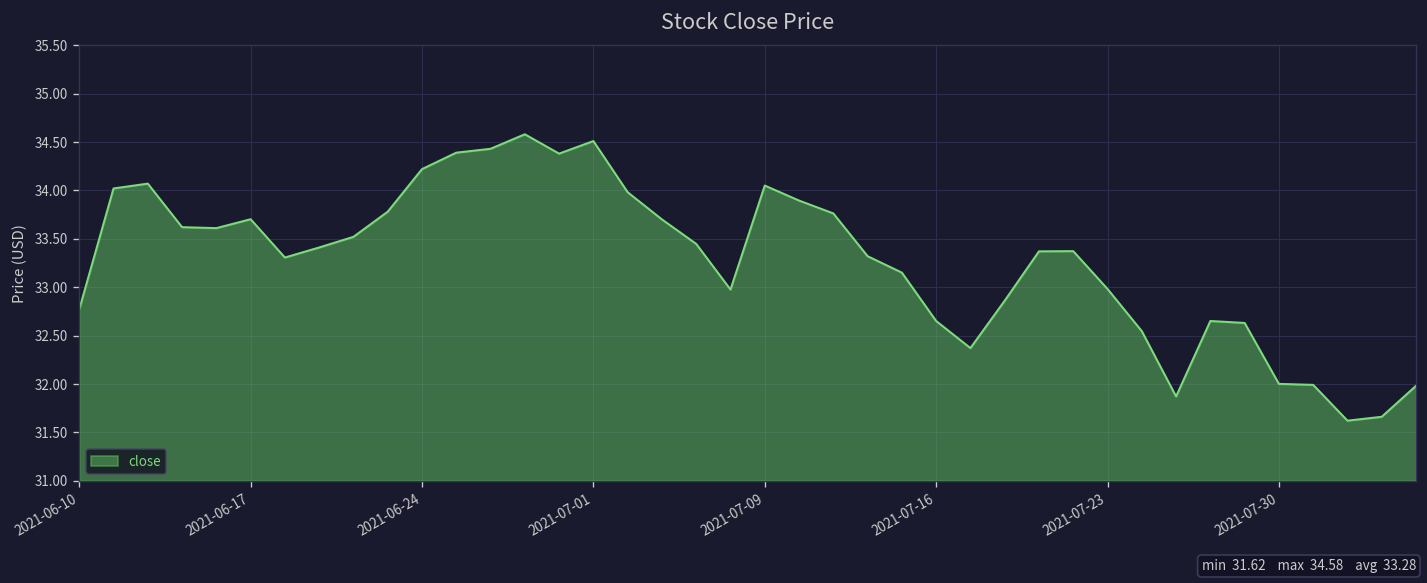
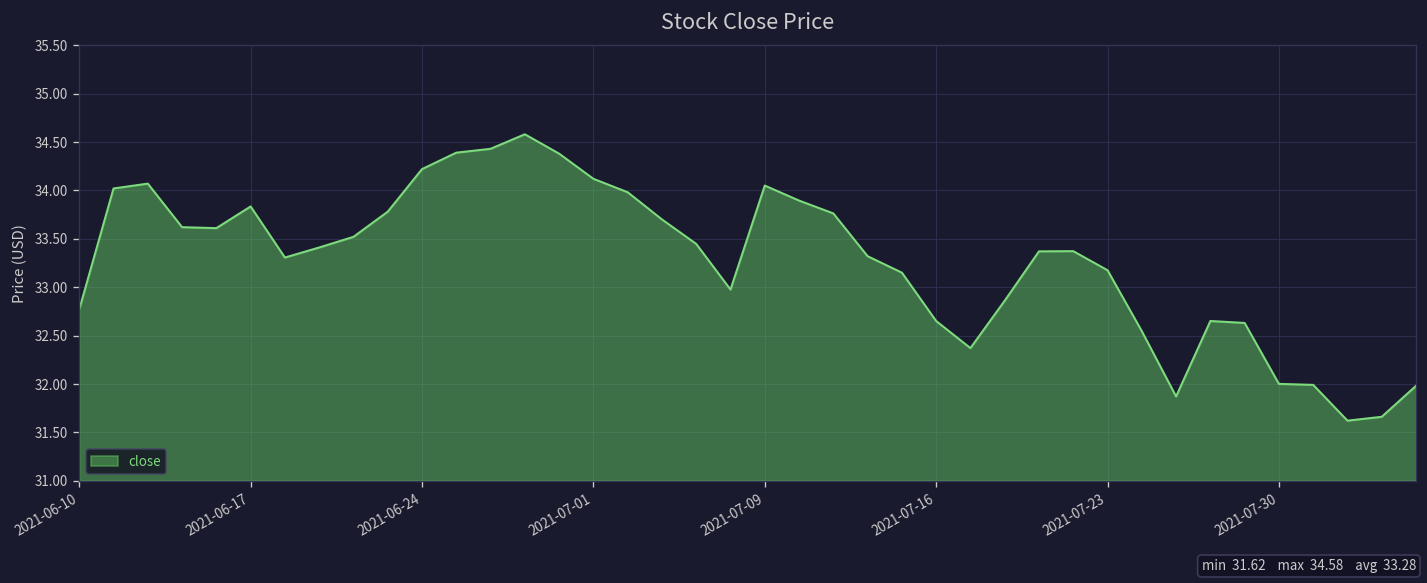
  {
    "2021-06-10": 32.8,
-   "2021-06-17": 33.7,
+   "2021-06-17": 33.8,
    "2021-06-24": 34.2,
-   "2021-07-01": 34.5,
+   "2021-07-01": 34.1,
    "2021-07-09": 34.1,
    "2021-07-16": 32.7,
-   "2021-07-23": 33.0,
+   "2021-07-23": 33.2,
    "2021-07-30": 32.0
  }
